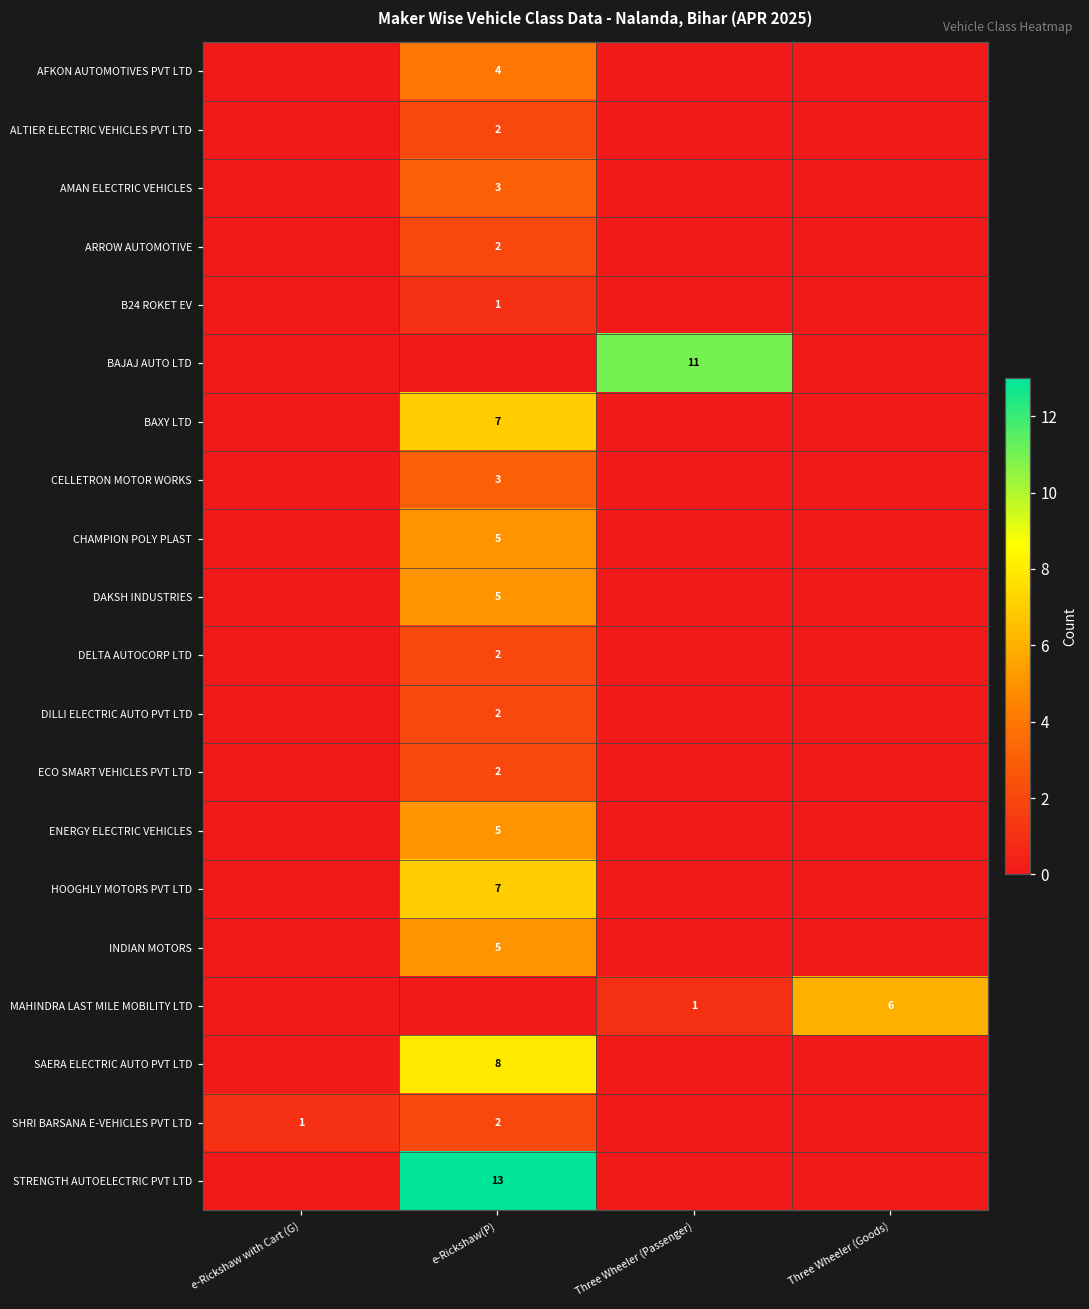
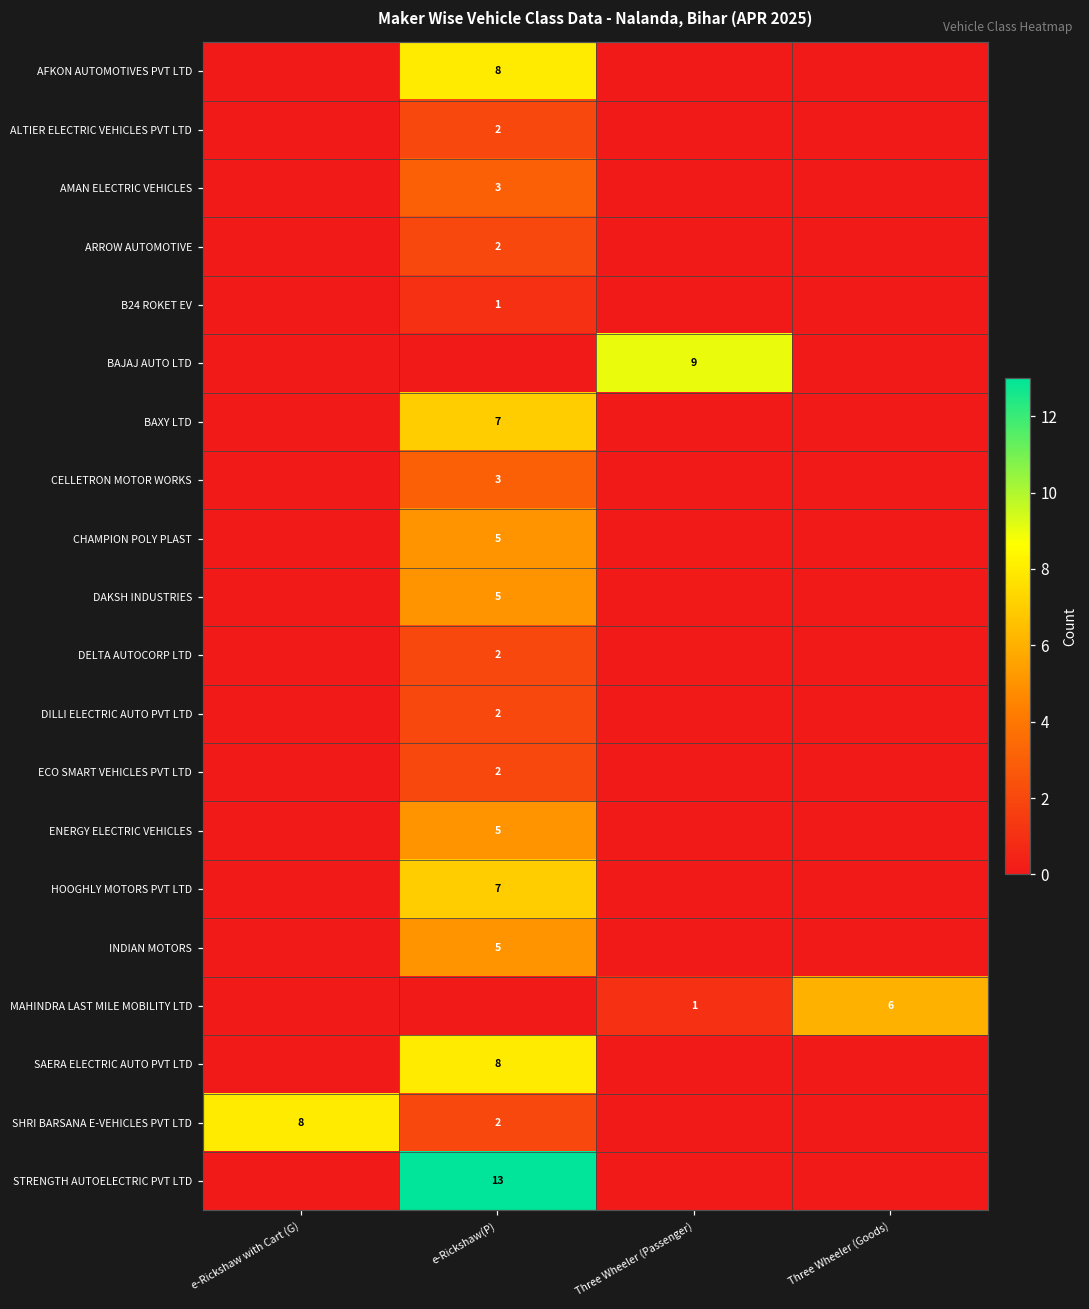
  {
    "AFKON AUTOMOTIVES PVT LTD": {
-     "e-Rickshaw(P)": 4
+     "e-Rickshaw(P)": 8
    },
    "ALTIER ELECTRIC VEHICLES PVT LTD": {
      "e-Rickshaw(P)": 2
    },
    "AMAN ELECTRIC VEHICLES": {
      "e-Rickshaw(P)": 3
    },
    "ARROW AUTOMOTIVE": {
      "e-Rickshaw(P)": 2
    },
    "B24 ROKET EV": {
      "e-Rickshaw(P)": 1
    },
    "BAJAJ AUTO LTD": {
-     "Three Wheeler (Passenger)": 11
+     "Three Wheeler (Passenger)": 9
    },
    "BAXY LTD": {
      "e-Rickshaw(P)": 7
    },
    "CELLETRON MOTOR WORKS": {
      "e-Rickshaw(P)": 3
    },
    "CHAMPION POLY PLAST": {
      "e-Rickshaw(P)": 5
    },
    "DAKSH INDUSTRIES": {
      "e-Rickshaw(P)": 5
    },
    "DELTA AUTOCORP LTD": {
      "e-Rickshaw(P)": 2
    },
    "DILLI ELECTRIC AUTO PVT LTD": {
      "e-Rickshaw(P)": 2
    },
    "ECO SMART VEHICLES PVT LTD": {
      "e-Rickshaw(P)": 2
    },
    "ENERGY ELECTRIC VEHICLES": {
      "e-Rickshaw(P)": 5
    },
    "HOOGHLY MOTORS PVT LTD": {
      "e-Rickshaw(P)": 7
    },
    "INDIAN MOTORS": {
      "e-Rickshaw(P)": 5
    },
    "MAHINDRA LAST MILE MOBILITY LTD": {
      "Three Wheeler (Passenger)": 1,
      "Three Wheeler (Goods)": 6
    },
    "SAERA ELECTRIC AUTO PVT LTD": {
      "e-Rickshaw(P)": 8
    },
    "SHRI BARSANA E-VEHICLES PVT LTD": {
-     "e-Rickshaw with Cart (G)": 1,
+     "e-Rickshaw with Cart (G)": 8,
      "e-Rickshaw(P)": 2
    },
    "STRENGTH AUTOELECTRIC PVT LTD": {
      "e-Rickshaw(P)": 13
    }
  }
